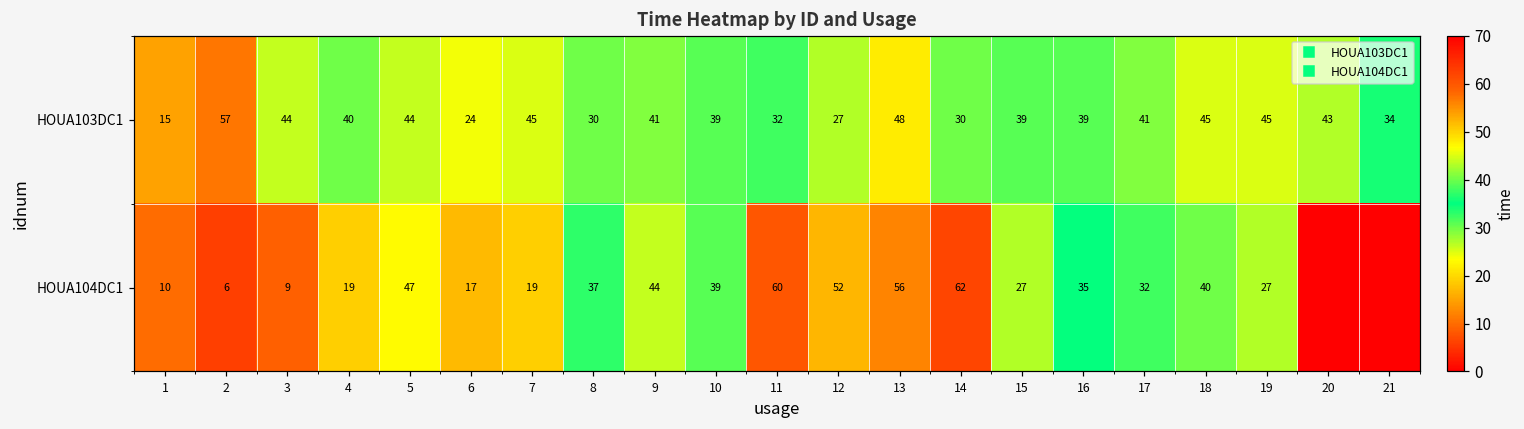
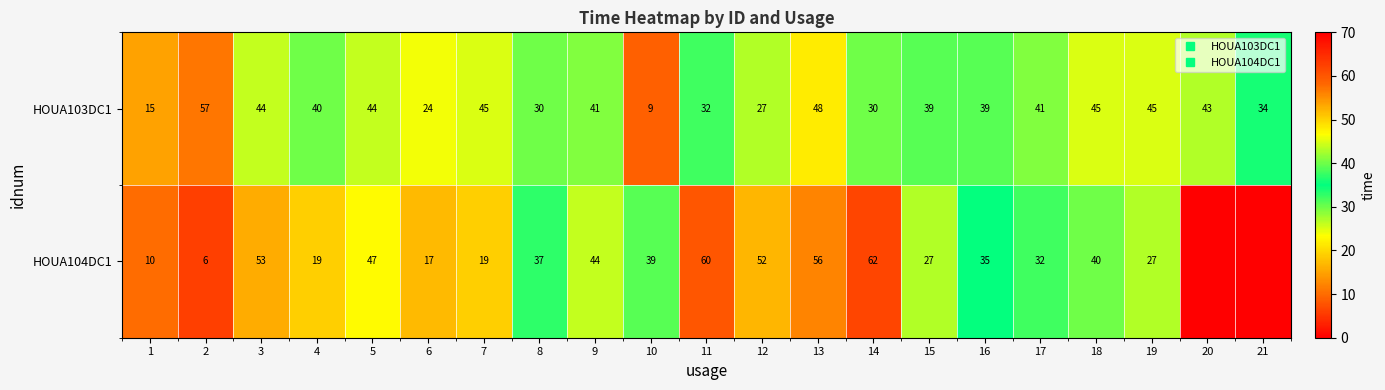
  {
    "HOUA103DC1": {
      "1": 15,
      "2": 57,
      "3": 44,
      "4": 40,
      "5": 44,
      "6": 24,
      "7": 45,
      "8": 30,
      "9": 41,
-     "10": 39,
+     "10": 9,
      "11": 32,
      "12": 27,
      "13": 48,
      "14": 30,
      "15": 39,
      "16": 39,
      "17": 41,
      "18": 45,
      "19": 45,
      "20": 43,
      "21": 34
    },
    "HOUA104DC1": {
      "1": 10,
      "2": 6,
-     "3": 9,
+     "3": 53,
      "4": 19,
      "5": 47,
      "6": 17,
      "7": 19,
      "8": 37,
      "9": 44,
      "10": 39,
      "11": 60,
      "12": 52,
      "13": 56,
      "14": 62,
      "15": 27,
      "16": 35,
      "17": 32,
      "18": 40,
      "19": 27
    }
  }
